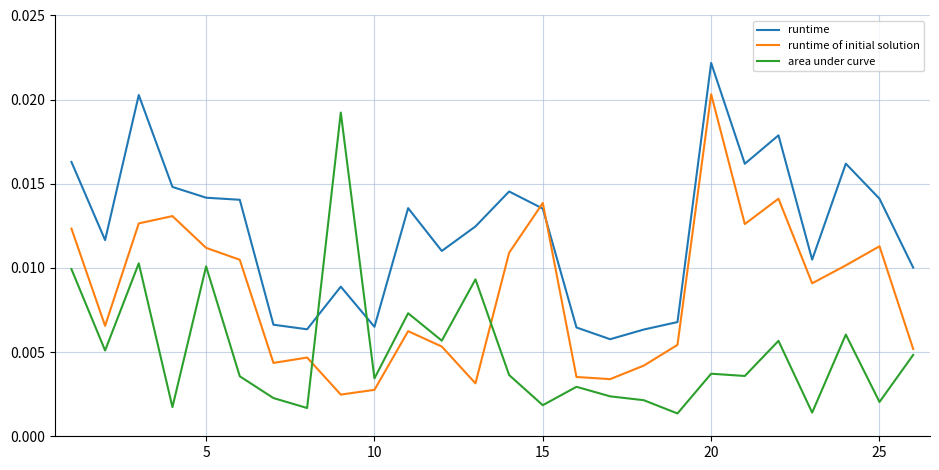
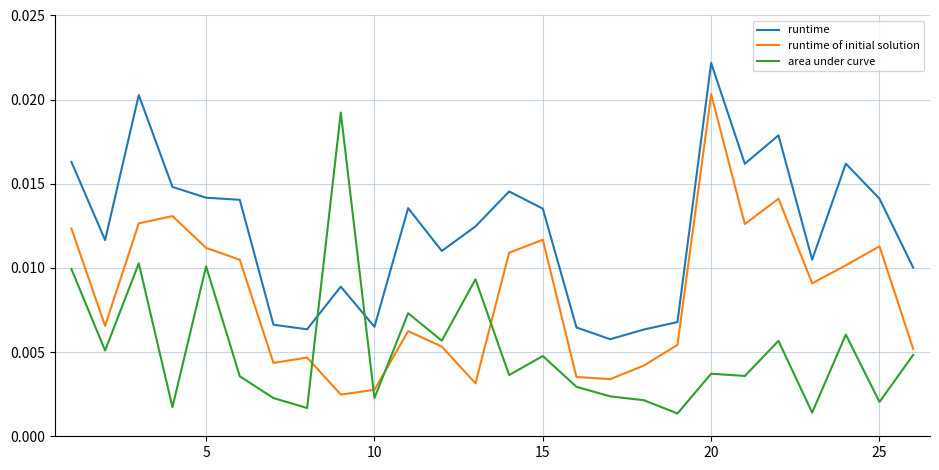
  {
    "runtime": {
      "5": 0.0142,
      "10": 0.0065,
      "15": 0.0135,
      "20": 0.0222,
      "25": 0.0141
    },
    "runtime of initial solution": {
      "5": 0.0112,
      "10": 0.0028,
-     "15": 0.0139,
+     "15": 0.0117,
      "20": 0.0203,
      "25": 0.0113
    },
    "area under curve": {
      "5": 0.0101,
-     "10": 0.0034,
-     "15": 0.0018,
+     "10": 0.0023,
+     "15": 0.0048,
      "20": 0.0037,
      "25": 0.0020
    }
  }
